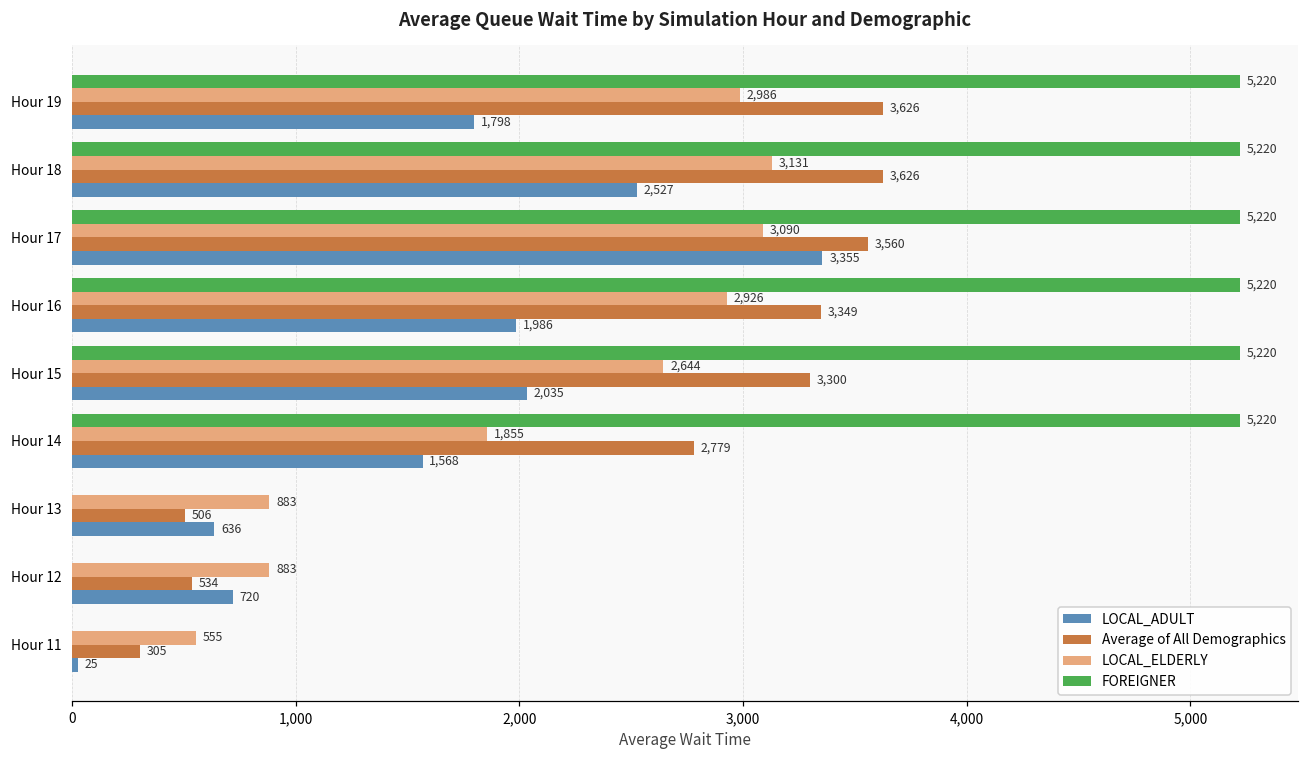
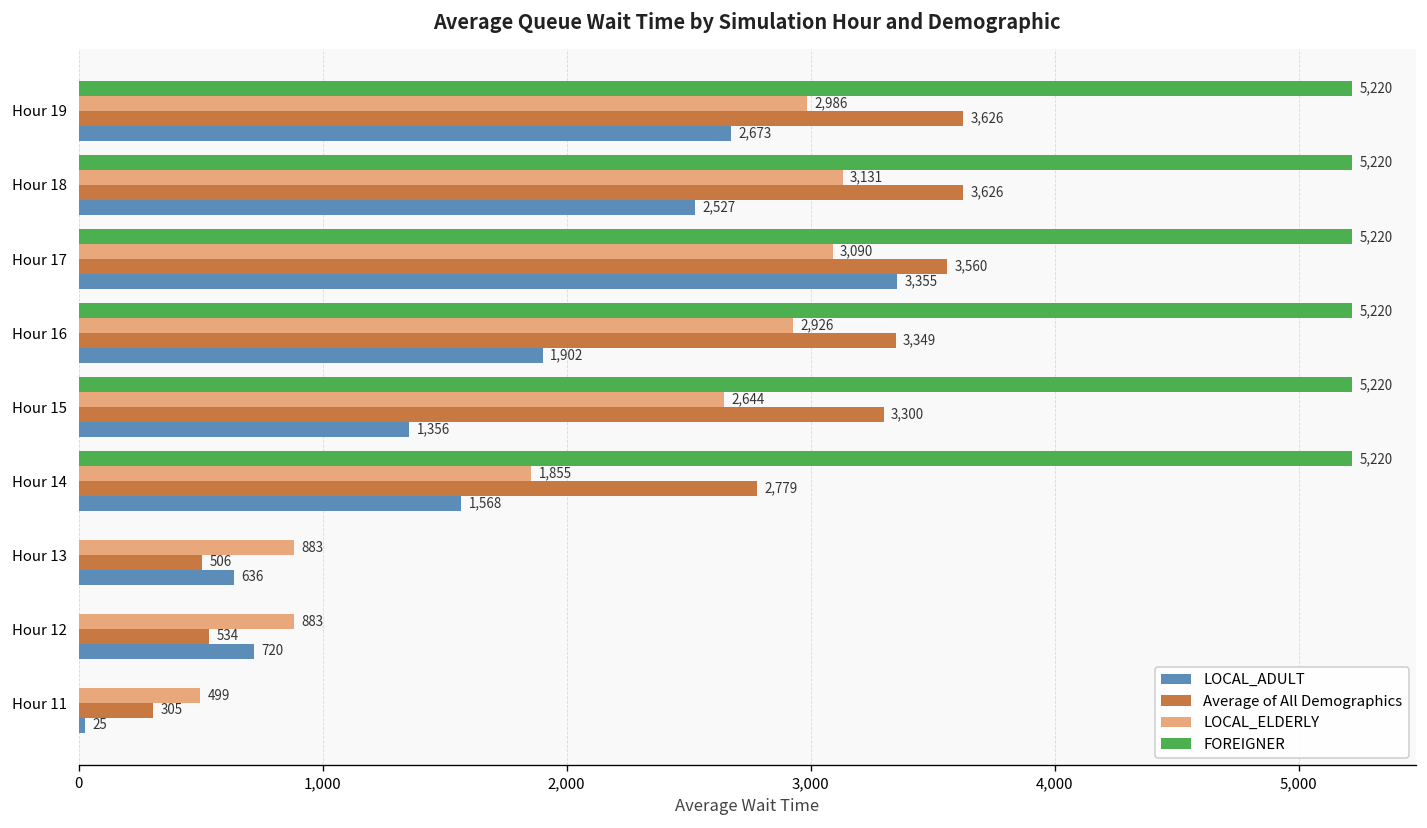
  {
    "LOCAL_ADULT": {
-     "Hour 19": "1,798",
+     "Hour 19": "2,673",
      "Hour 18": "2,527",
      "Hour 17": "3,355",
-     "Hour 16": "1,986",
-     "Hour 15": "2,035",
+     "Hour 16": "1,902",
+     "Hour 15": "1,356",
      "Hour 14": "1,568",
      "Hour 13": "636",
      "Hour 12": "720",
      "Hour 11": "25"
    },
    "Average of All Demographics": {
      "Hour 19": "3,626",
      "Hour 18": "3,626",
      "Hour 17": "3,560",
      "Hour 16": "3,349",
      "Hour 15": "3,300",
      "Hour 14": "2,779",
      "Hour 13": "506",
      "Hour 12": "534",
      "Hour 11": "305"
    },
    "LOCAL_ELDERLY": {
      "Hour 19": "2,986",
      "Hour 18": "3,131",
      "Hour 17": "3,090",
      "Hour 16": "2,926",
      "Hour 15": "2,644",
      "Hour 14": "1,855",
      "Hour 13": "883",
      "Hour 12": "883",
-     "Hour 11": "555"
+     "Hour 11": "499"
    },
    "FOREIGNER": {
      "Hour 19": "5,220",
      "Hour 18": "5,220",
      "Hour 17": "5,220",
      "Hour 16": "5,220",
      "Hour 15": "5,220",
      "Hour 14": "5,220"
    }
  }
